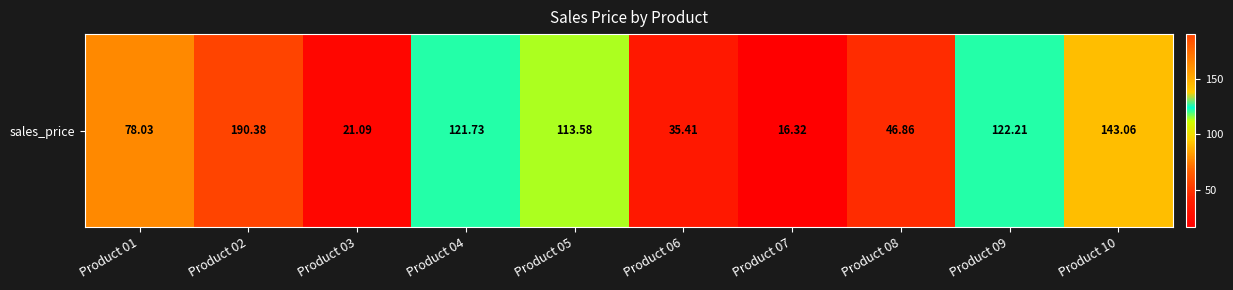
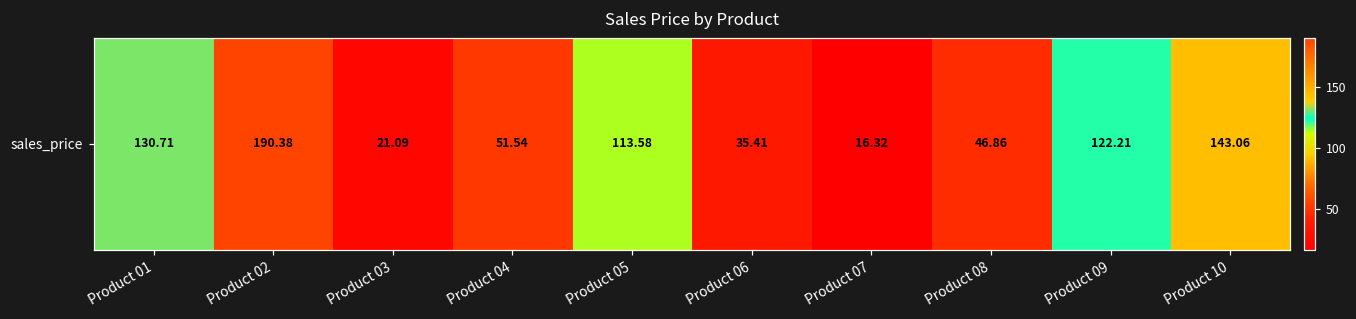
  {
    "sales_price": {
-     "Product 01": 78.03,
+     "Product 01": 130.71,
      "Product 02": 190.38,
      "Product 03": 21.09,
-     "Product 04": 121.73,
+     "Product 04": 51.54,
      "Product 05": 113.58,
      "Product 06": 35.41,
      "Product 07": 16.32,
      "Product 08": 46.86,
      "Product 09": 122.21,
      "Product 10": 143.06
    }
  }
